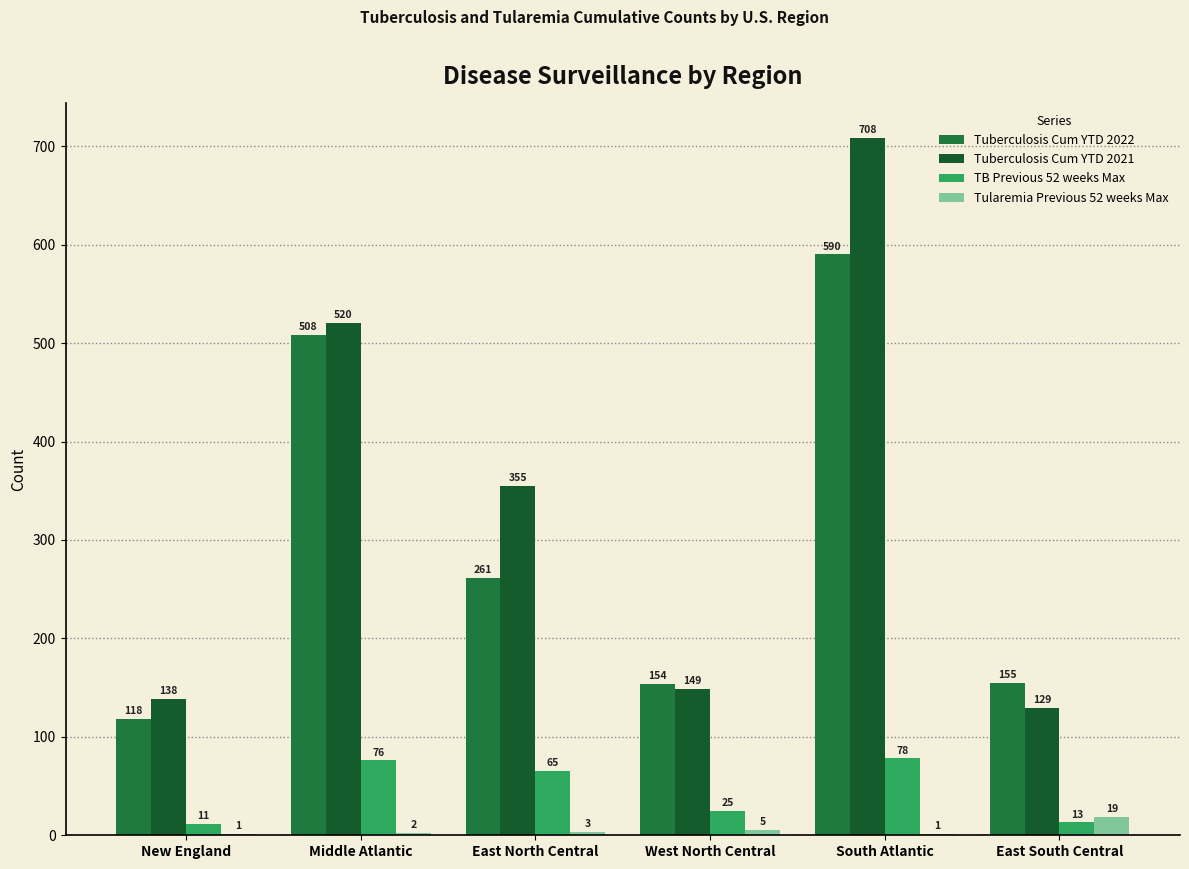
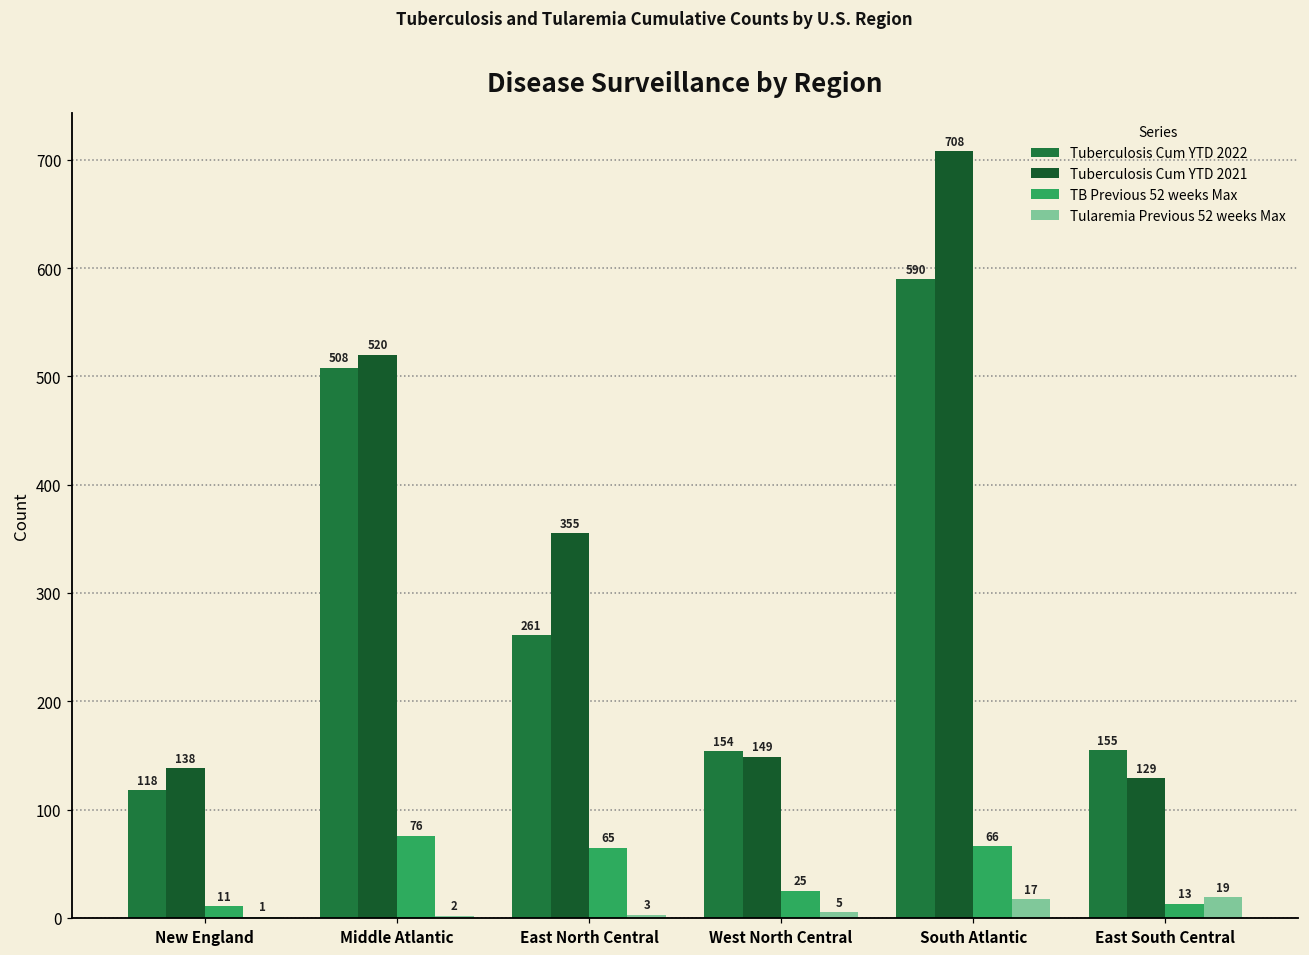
  {
    "TB Previous 52 weeks Max": {
      "New England": 11,
      "Middle Atlantic": 76,
      "East North Central": 65,
      "West North Central": 25,
-     "South Atlantic": 78,
+     "South Atlantic": 66,
      "East South Central": 13
    },
    "Tularemia Previous 52 weeks Max": {
      "New England": 1,
      "Middle Atlantic": 2,
      "East North Central": 3,
      "West North Central": 5,
-     "South Atlantic": 1,
+     "South Atlantic": 17,
      "East South Central": 19
    }
  }
